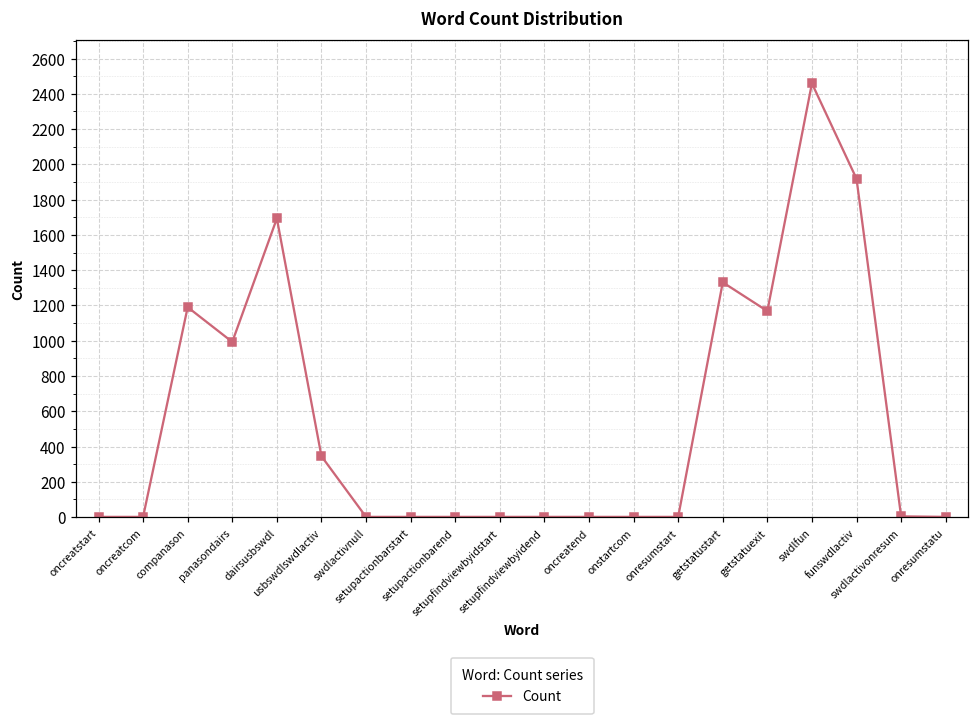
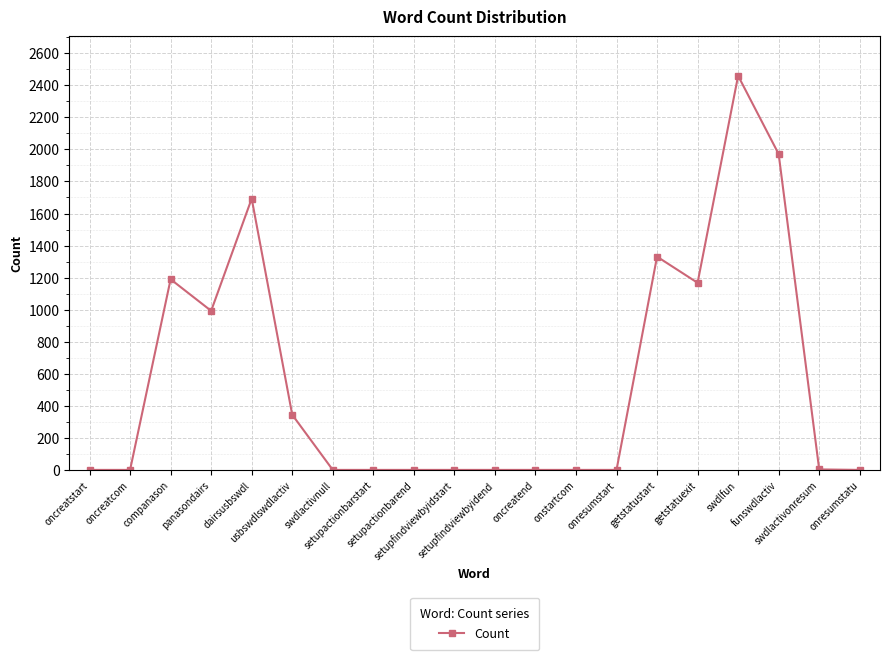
  {
    "oncreatstart": 0,
    "oncreatcom": 0,
    "companason": 1190,
    "panasondairs": 990,
    "dairsusbswdl": 1690,
    "usbswdlswdlactiv": 350,
    "swdlactivnull": 0,
    "setupactionbarstart": 0,
    "setupactionbarend": 0,
    "setupfindviewbyidstart": 0,
    "setupfindviewbyidend": 0,
    "oncreatend": 0,
    "onstartcom": 0,
    "onresumstart": 0,
    "getstatustart": 1330,
    "getstatuexit": 1170,
    "swdlfun": 2460,
-   "funswdlactiv": 1920,
+   "funswdlactiv": 1970,
    "swdlactivonresum": 0,
    "onresumstatu": 0
  }
